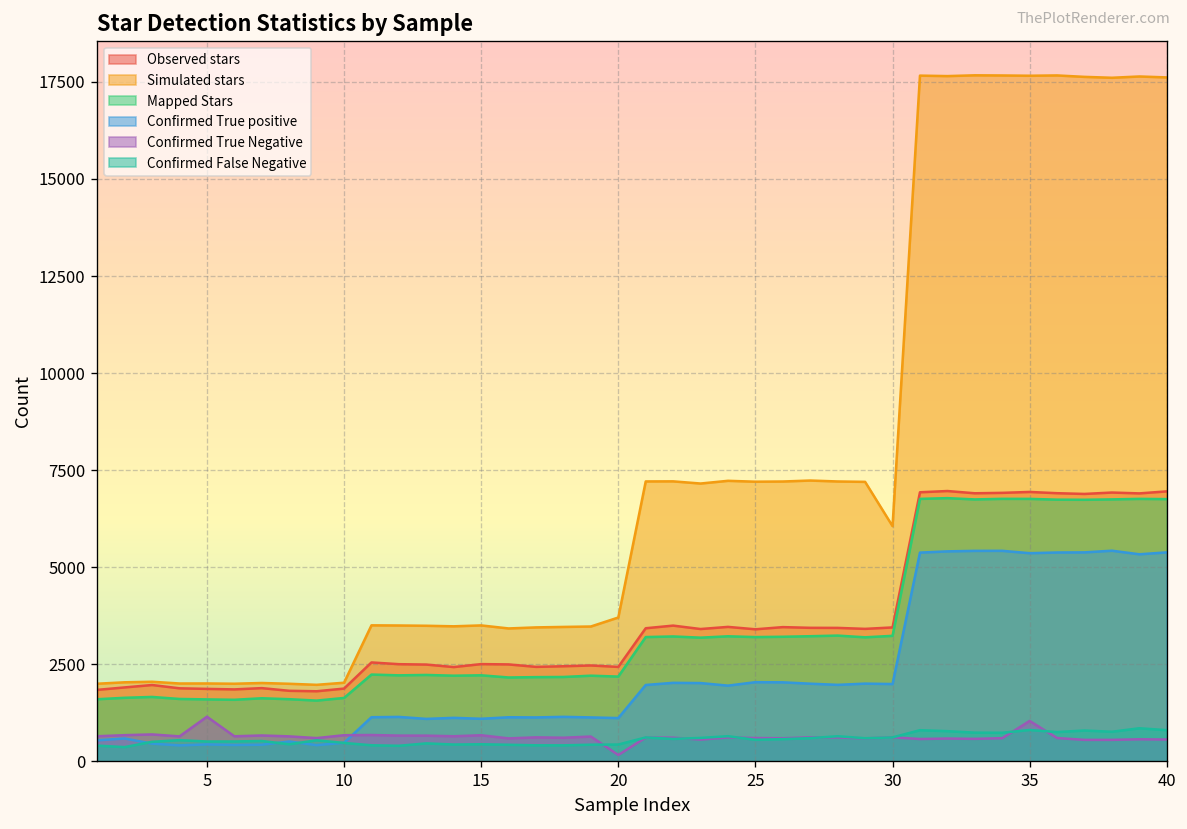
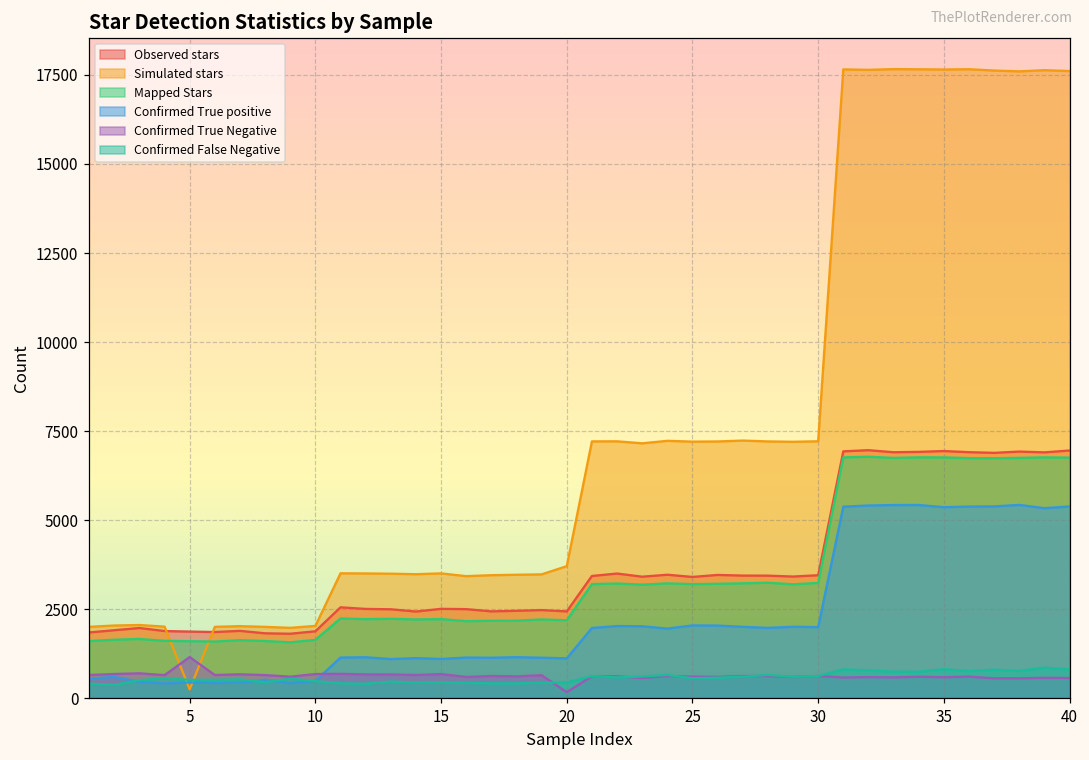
  {
    "Simulated stars": {
-     "5": 2000,
+     "5": 200,
      "10": 2000,
      "15": 3500,
      "20": 3700,
      "25": 7200,
-     "30": 6100,
+     "30": 7200,
      "35": 17700,
      "40": 17600
    },
    "Confirmed True Negative": {
      "5": 1200,
      "10": 700,
      "15": 700,
      "20": 200,
-     "35": 1000,
+     "35": 600,
      "40": 600
    }
  }
